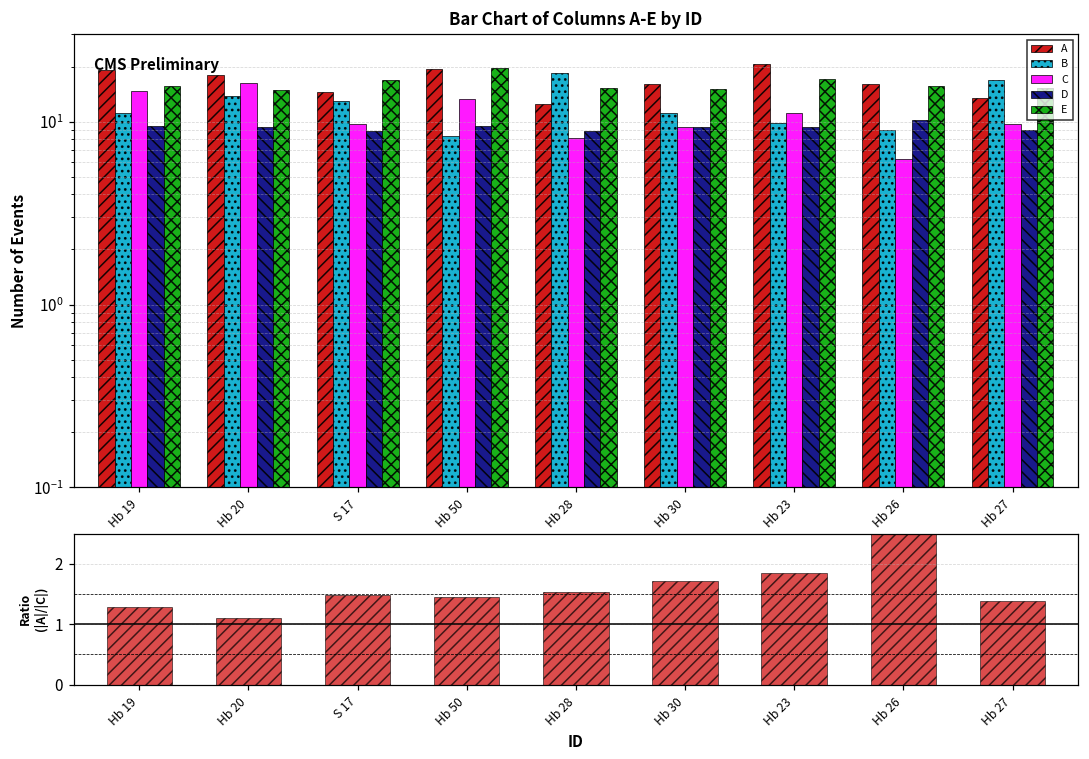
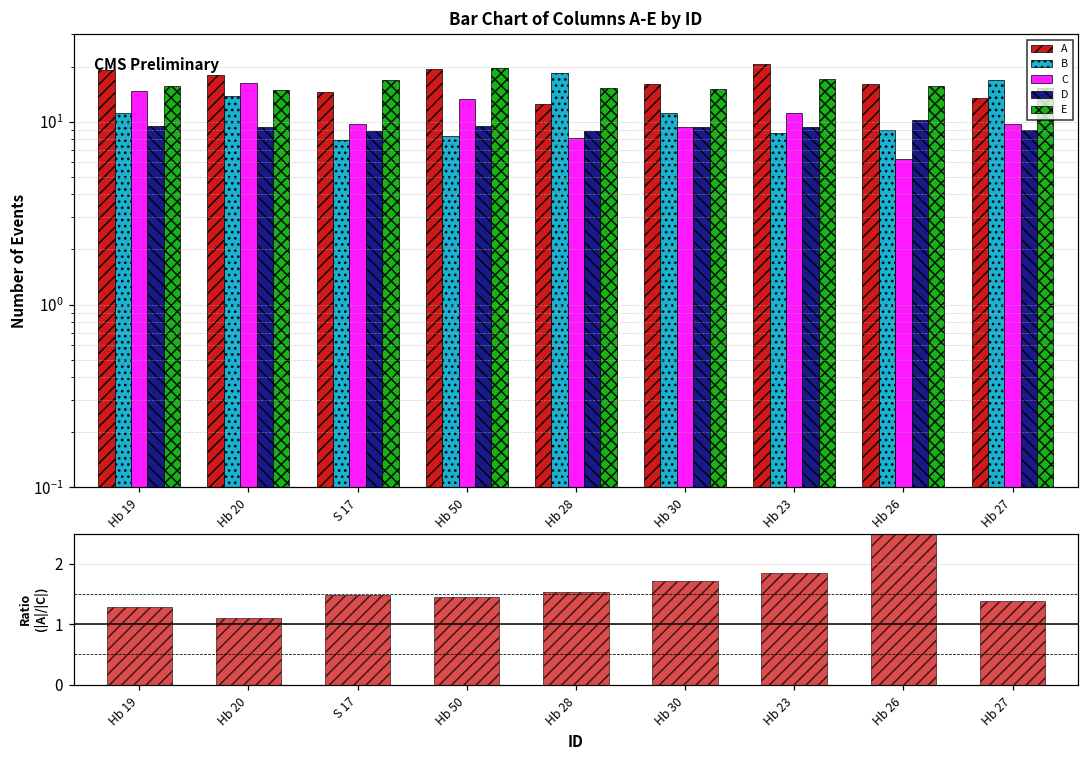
  {
    "Bar Chart of Columns A-E by ID": {
      "A": {
        "Hb 19": 19,
        "Hb 20": 18,
        "S 17": 15,
        "Hb 50": 19,
        "Hb 28": 13,
        "Hb 30": 16,
        "Hb 23": 21,
        "Hb 26": 16,
        "Hb 27": 13
      },
      "B": {
        "Hb 19": 11,
        "Hb 20": 14,
-       "S 17": 13,
+       "S 17": 8,
        "Hb 50": 8,
        "Hb 28": 18,
        "Hb 30": 11,
-       "Hb 23": 10,
+       "Hb 23": 9,
        "Hb 26": 9,
        "Hb 27": 17
      },
      "C": {
        "Hb 19": 15,
        "Hb 20": 16,
        "S 17": 10,
        "Hb 50": 13,
        "Hb 28": 8,
        "Hb 30": 9,
        "Hb 23": 11,
        "Hb 26": 6.2,
        "Hb 27": 10
      },
      "D": {
        "Hb 19": 9,
        "Hb 20": 9,
        "S 17": 9,
        "Hb 50": 9,
        "Hb 28": 9,
        "Hb 30": 9,
        "Hb 23": 9,
        "Hb 26": 10,
        "Hb 27": 9
      },
      "E": {
        "Hb 19": 16,
        "Hb 20": 15,
        "S 17": 17,
        "Hb 50": 20,
        "Hb 28": 15,
        "Hb 30": 15,
        "Hb 23": 17,
        "Hb 26": 16
      }
    }
  }
